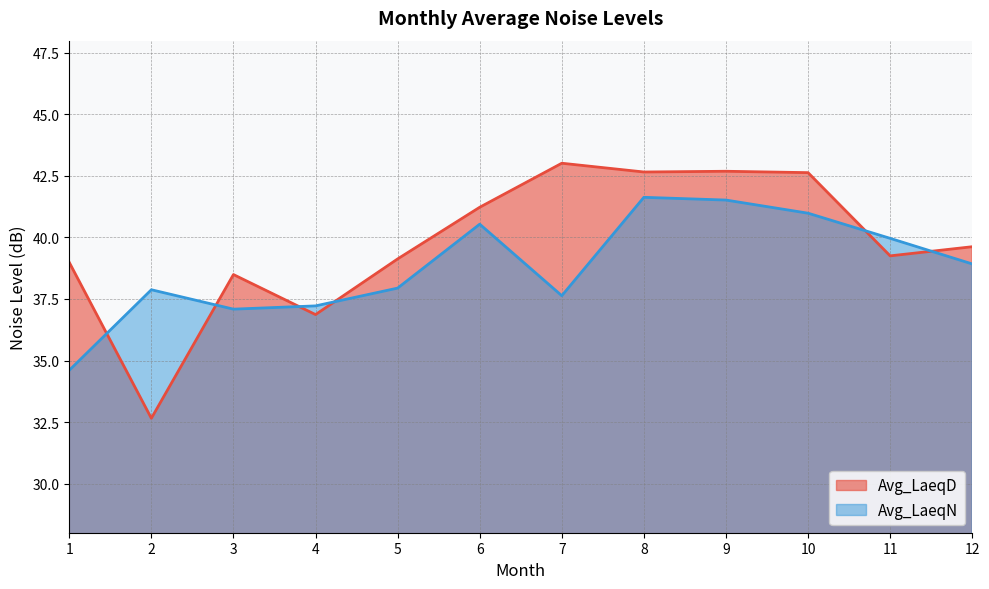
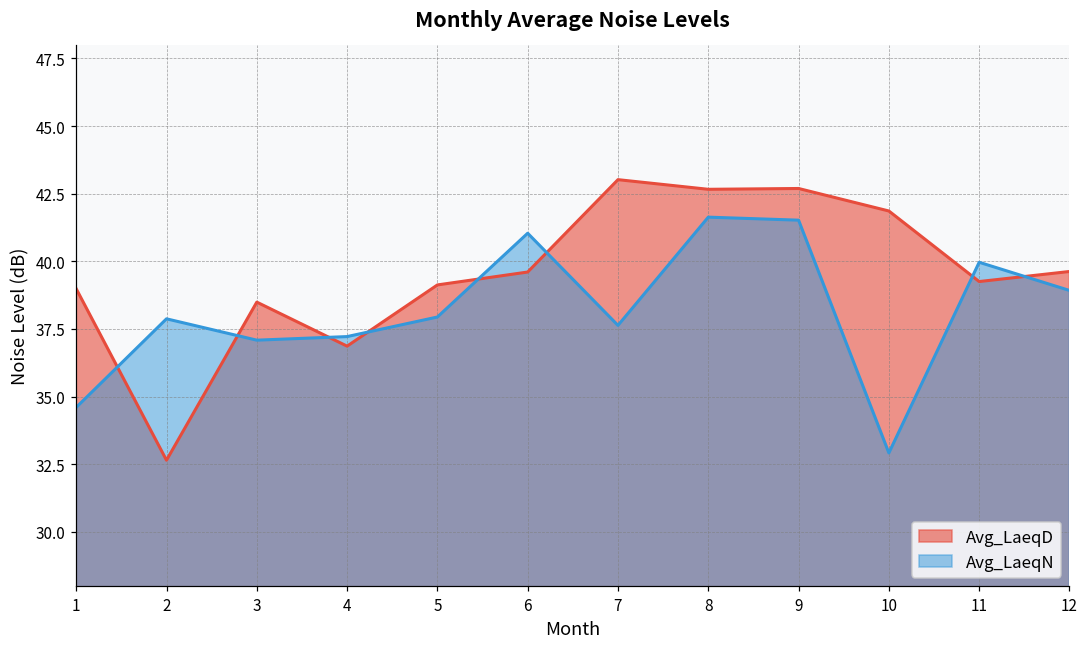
  {
    "Avg_LaeqD": {
      "1": 39.0,
      "2": 32.7,
      "3": 38.5,
      "4": 36.9,
      "5": 39.1,
-     "6": 41.2,
+     "6": 39.6,
      "7": 43.0,
      "8": 42.7,
      "9": 42.7,
-     "10": 42.6,
+     "10": 41.9,
      "11": 39.3,
      "12": 39.6
    },
    "Avg_LaeqN": {
      "1": 34.6,
      "2": 37.9,
      "3": 37.1,
      "4": 37.2,
      "5": 37.9,
-     "6": 40.5,
+     "6": 41.0,
      "7": 37.6,
      "8": 41.6,
      "9": 41.5,
-     "10": 41.0,
+     "10": 32.9,
      "11": 40.0,
      "12": 38.9
    }
  }
